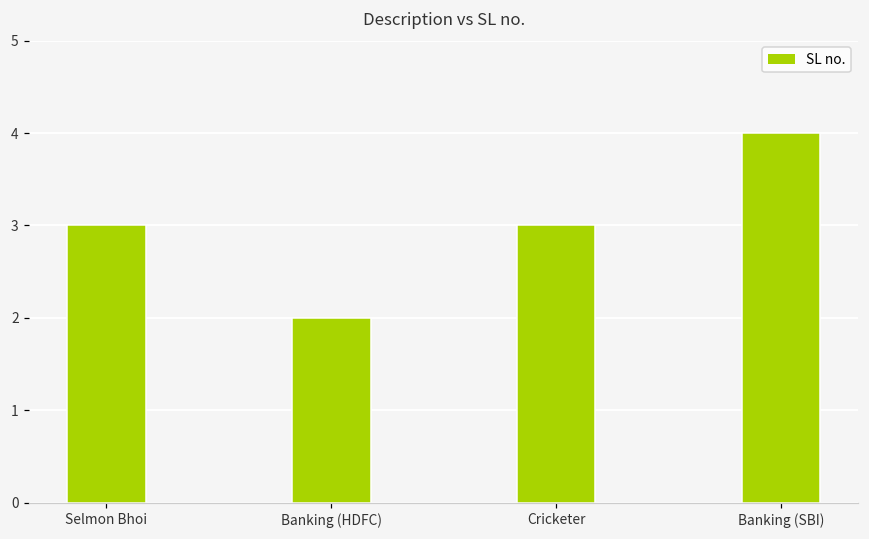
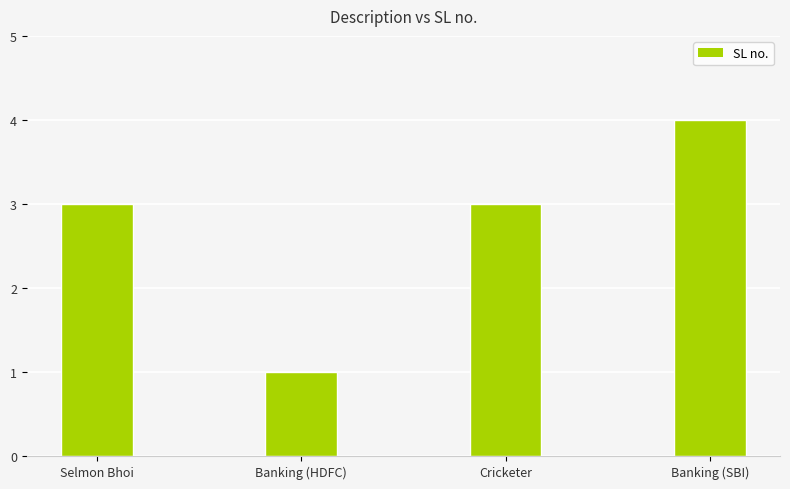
  {
    "Selmon Bhoi": 3,
-   "Banking (HDFC)": 2,
+   "Banking (HDFC)": 1,
    "Cricketer": 3,
    "Banking (SBI)": 4
  }
